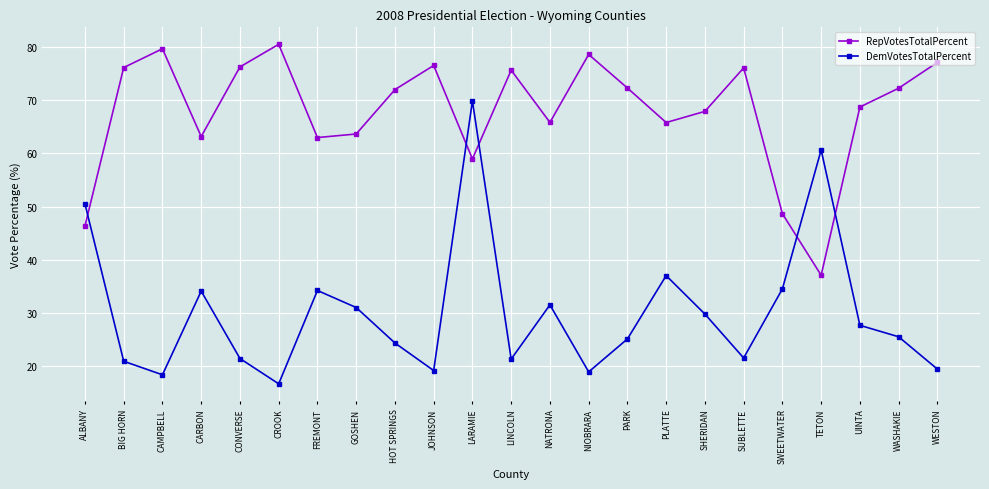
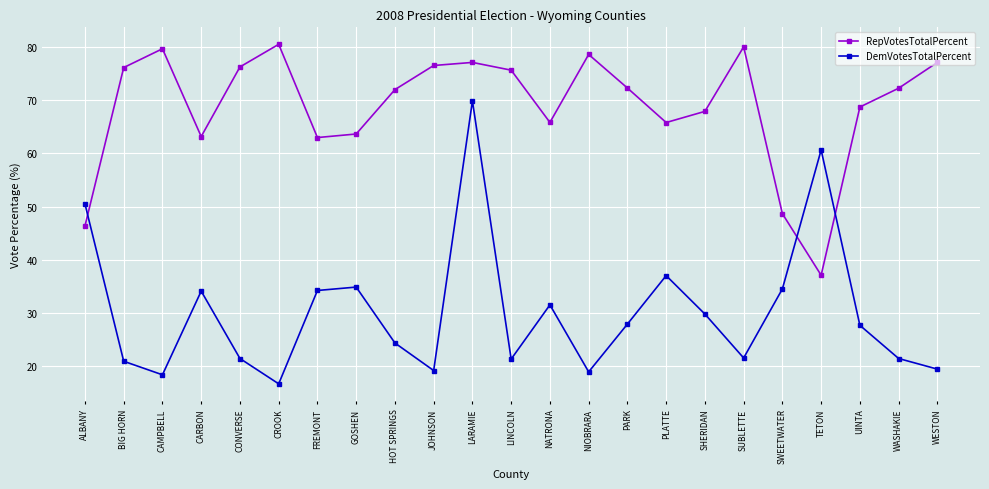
  {
    "RepVotesTotalPercent": {
      "ALBANY": 46,
      "BIG HORN": 76,
      "CAMPBELL": 80,
      "CARBON": 63,
      "CONVERSE": 76,
      "CROOK": 81,
      "FREMONT": 63,
      "GOSHEN": 64,
      "HOT SPRINGS": 72,
      "JOHNSON": 77,
-     "LARAMIE": 59,
+     "LARAMIE": 77,
      "LINCOLN": 76,
      "NATRONA": 66,
      "NIOBRARA": 79,
      "PARK": 72,
      "PLATTE": 66,
      "SHERIDAN": 68,
-     "SUBLETTE": 76,
+     "SUBLETTE": 80,
      "SWEETWATER": 49,
      "TETON": 37,
      "UINTA": 69,
      "WASHAKIE": 72
    },
    "DemVotesTotalPercent": {
      "ALBANY": 51,
      "BIG HORN": 21,
      "CAMPBELL": 18,
      "CARBON": 34,
      "CONVERSE": 21,
      "CROOK": 17,
      "FREMONT": 34,
-     "GOSHEN": 31,
+     "GOSHEN": 35,
      "HOT SPRINGS": 24,
      "JOHNSON": 19,
      "LARAMIE": 70,
      "LINCOLN": 21,
      "NATRONA": 31,
      "NIOBRARA": 19,
-     "PARK": 25,
+     "PARK": 28,
      "PLATTE": 37,
      "SHERIDAN": 30,
      "SUBLETTE": 21,
      "SWEETWATER": 35,
      "TETON": 61,
      "UINTA": 28,
-     "WASHAKIE": 25,
+     "WASHAKIE": 21,
      "WESTON": 19
    }
  }
